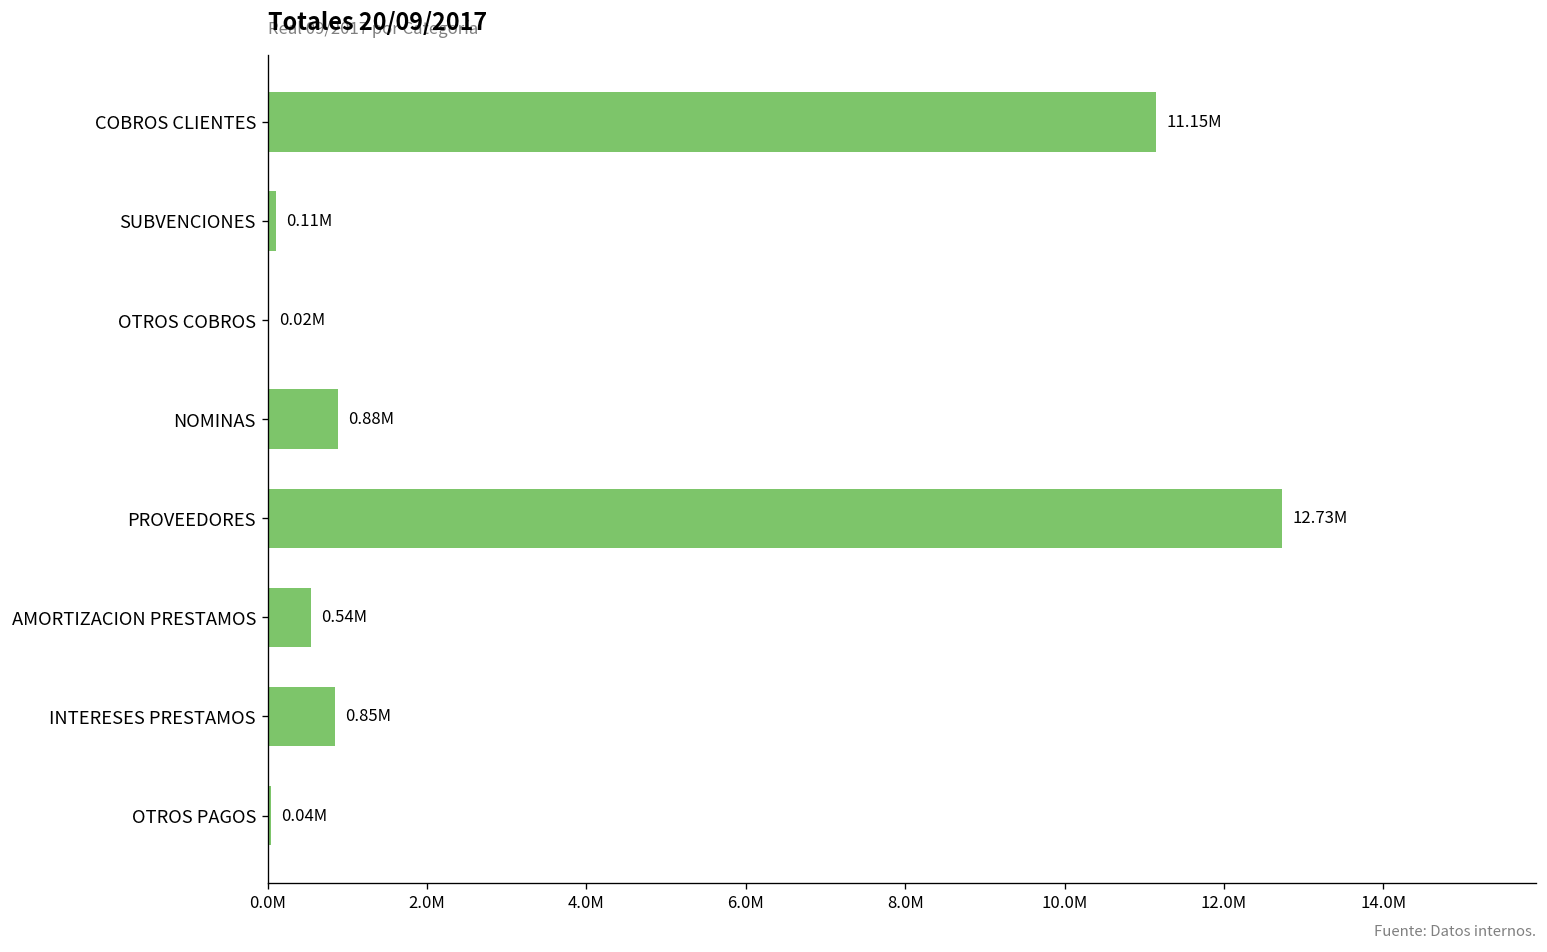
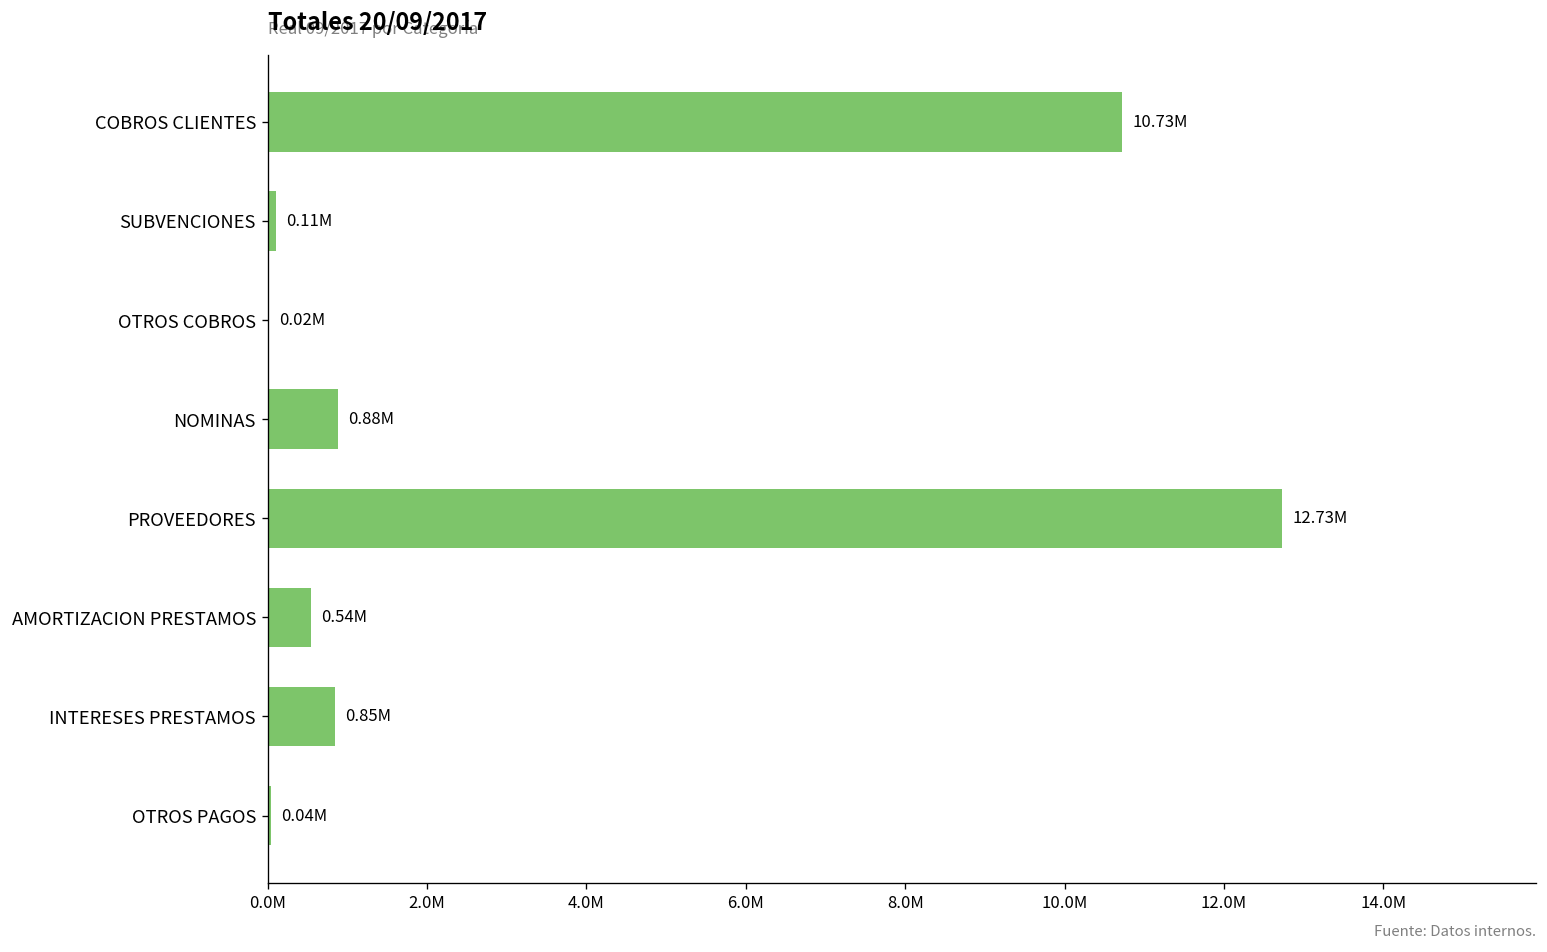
  {
-   "COBROS CLIENTES": "11.15M",
+   "COBROS CLIENTES": "10.73M",
    "SUBVENCIONES": "0.11M",
    "OTROS COBROS": "0.02M",
    "NOMINAS": "0.88M",
    "PROVEEDORES": "12.73M",
    "AMORTIZACION PRESTAMOS": "0.54M",
    "INTERESES PRESTAMOS": "0.85M",
    "OTROS PAGOS": "0.04M"
  }
